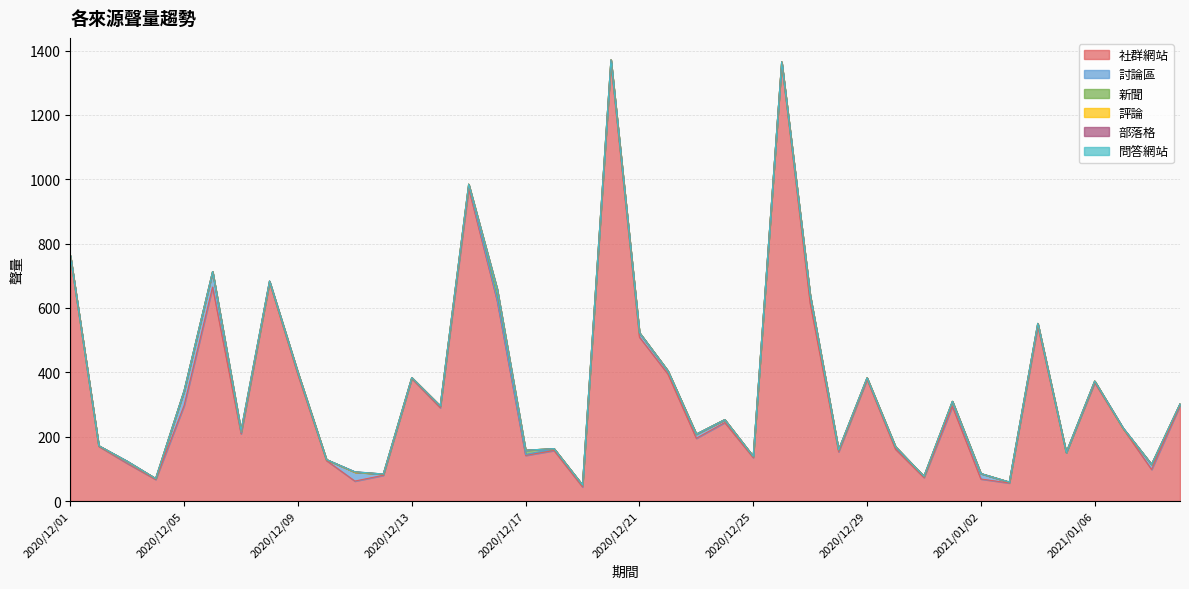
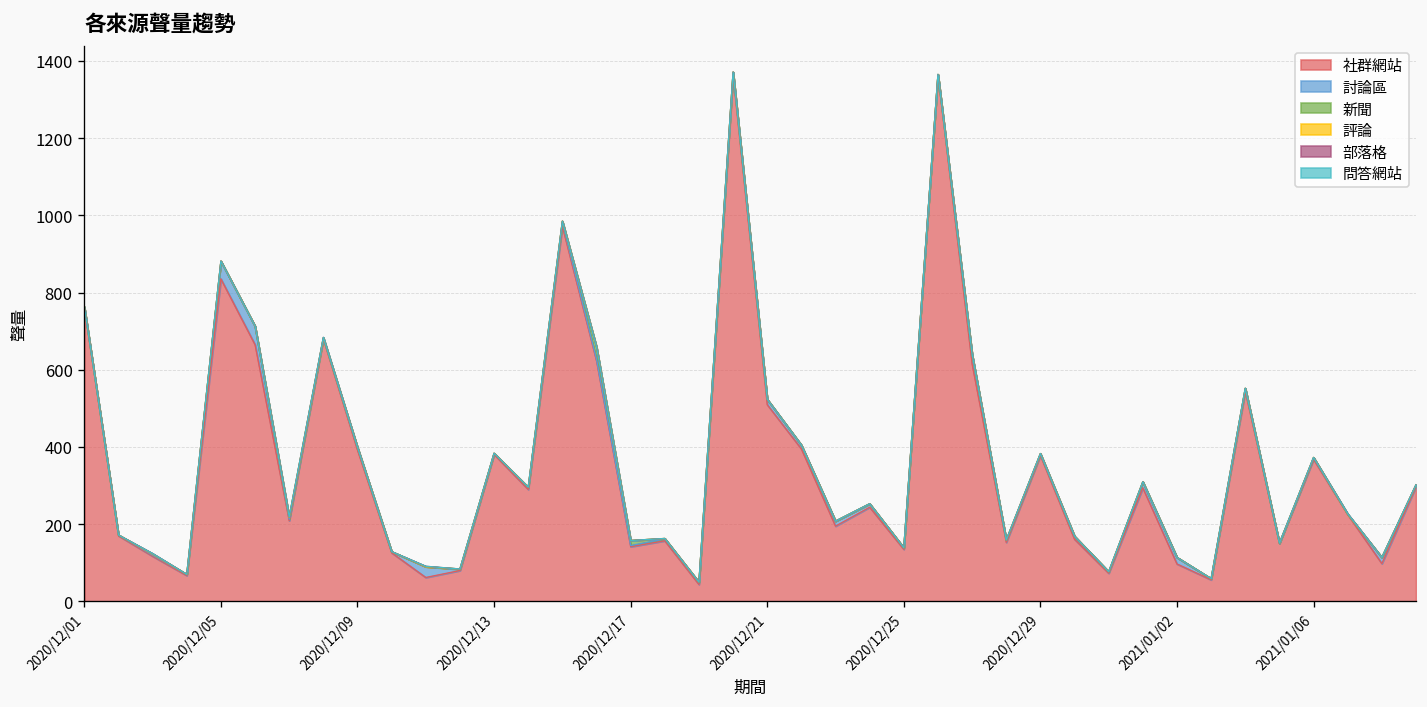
  {
    "社群網站": {
-     "2020/12/05": 300,
+     "2020/12/05": 840,
      "2020/12/21": 510,
-     "2021/01/02": 70
+     "2021/01/02": 100
    }
  }
